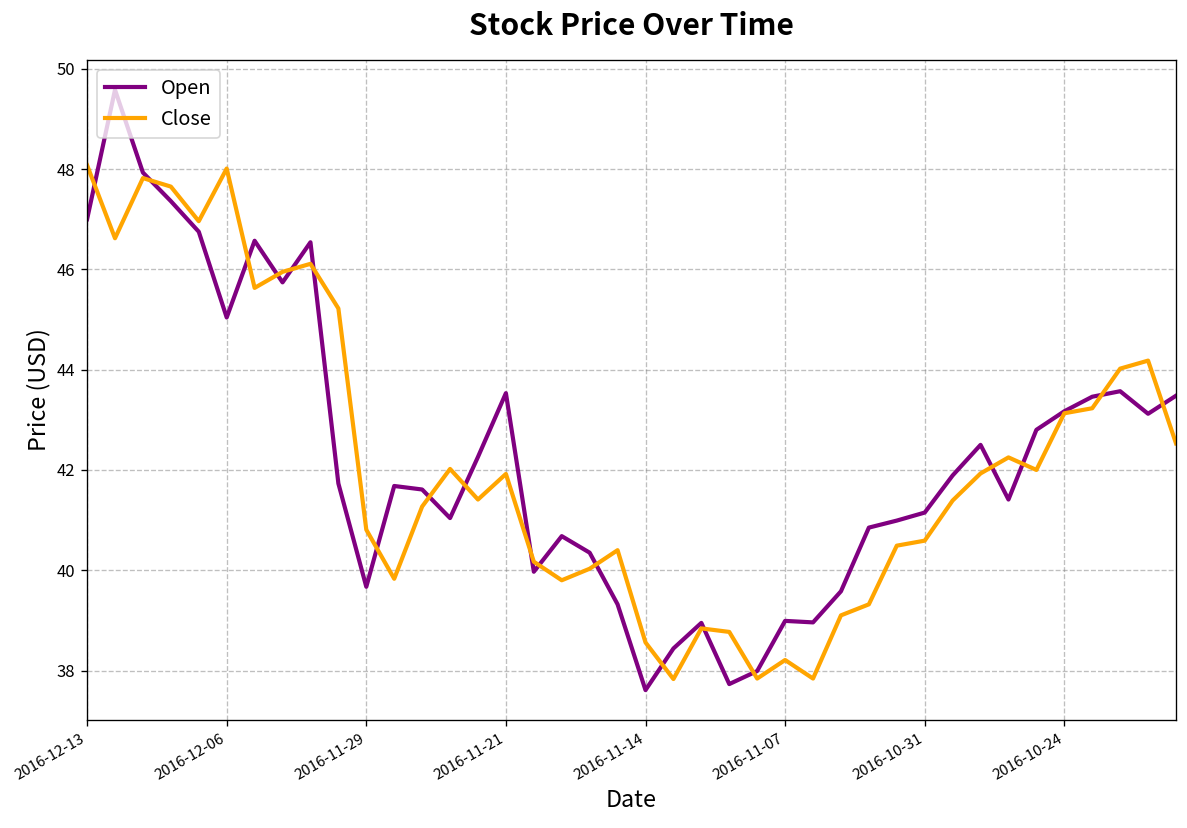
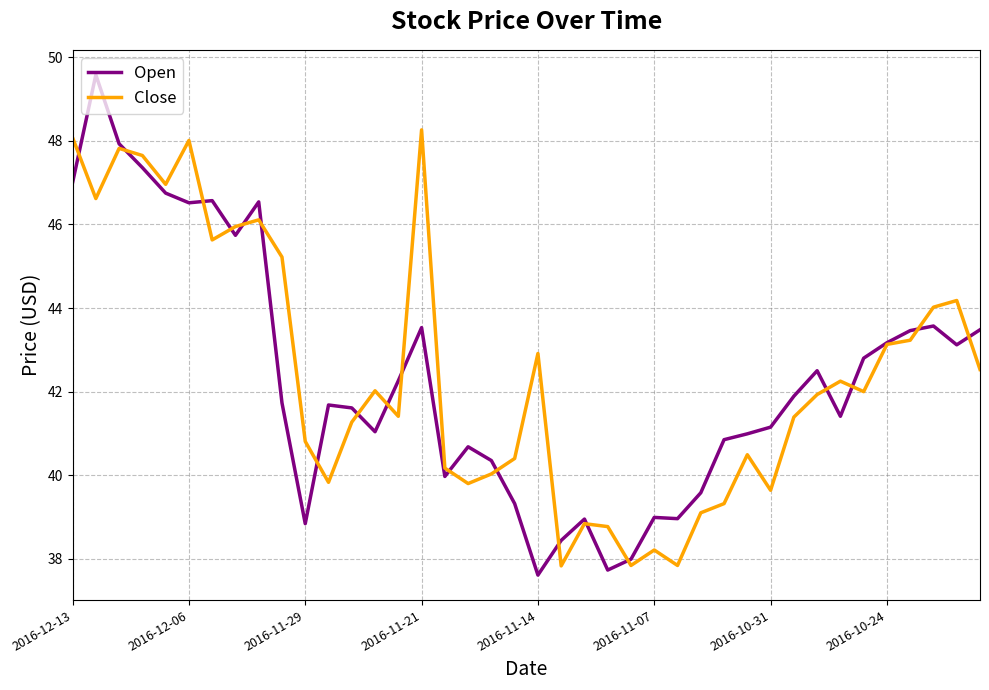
  {
    "Open": {
      "2016-12-13": 47.0,
-     "2016-12-06": 45.0,
-     "2016-11-29": 39.7,
+     "2016-12-06": 46.5,
+     "2016-11-29": 38.8,
      "2016-11-21": 43.5,
      "2016-11-14": 37.6,
      "2016-11-07": 39.0,
      "2016-10-31": 41.2
    },
    "Close": {
      "2016-12-13": 48.1,
      "2016-12-06": 48.0,
      "2016-11-29": 40.8,
-     "2016-11-21": 41.9,
-     "2016-11-14": 38.6,
+     "2016-11-21": 48.3,
+     "2016-11-14": 42.9,
      "2016-11-07": 38.2,
-     "2016-10-31": 40.6
+     "2016-10-31": 39.6
    }
  }
